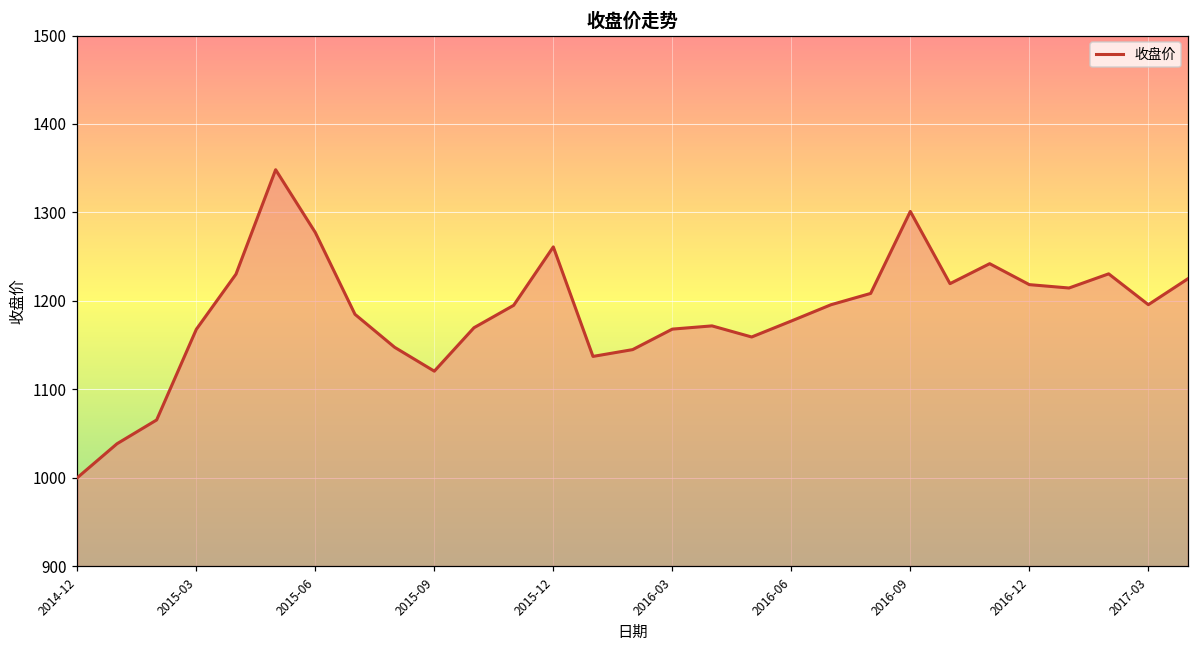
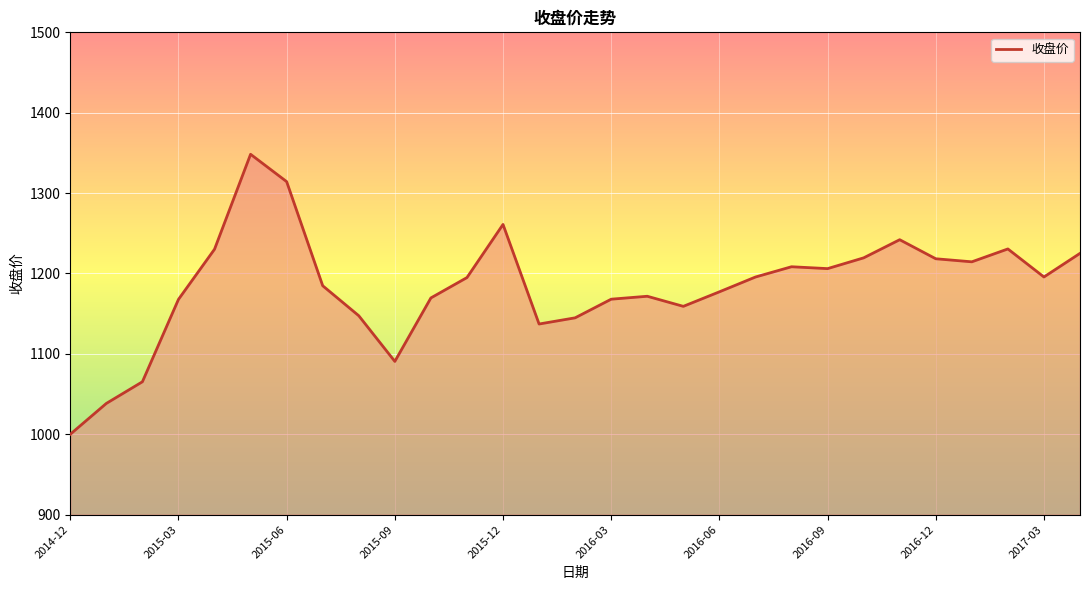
  {
    "2014-12": 1000,
    "2015-03": 1170,
-   "2015-06": 1280,
-   "2015-09": 1120,
+   "2015-06": 1310,
+   "2015-09": 1090,
    "2015-12": 1260,
    "2016-03": 1170,
    "2016-06": 1180,
-   "2016-09": 1300,
+   "2016-09": 1210,
    "2016-12": 1220,
    "2017-03": 1200
  }
